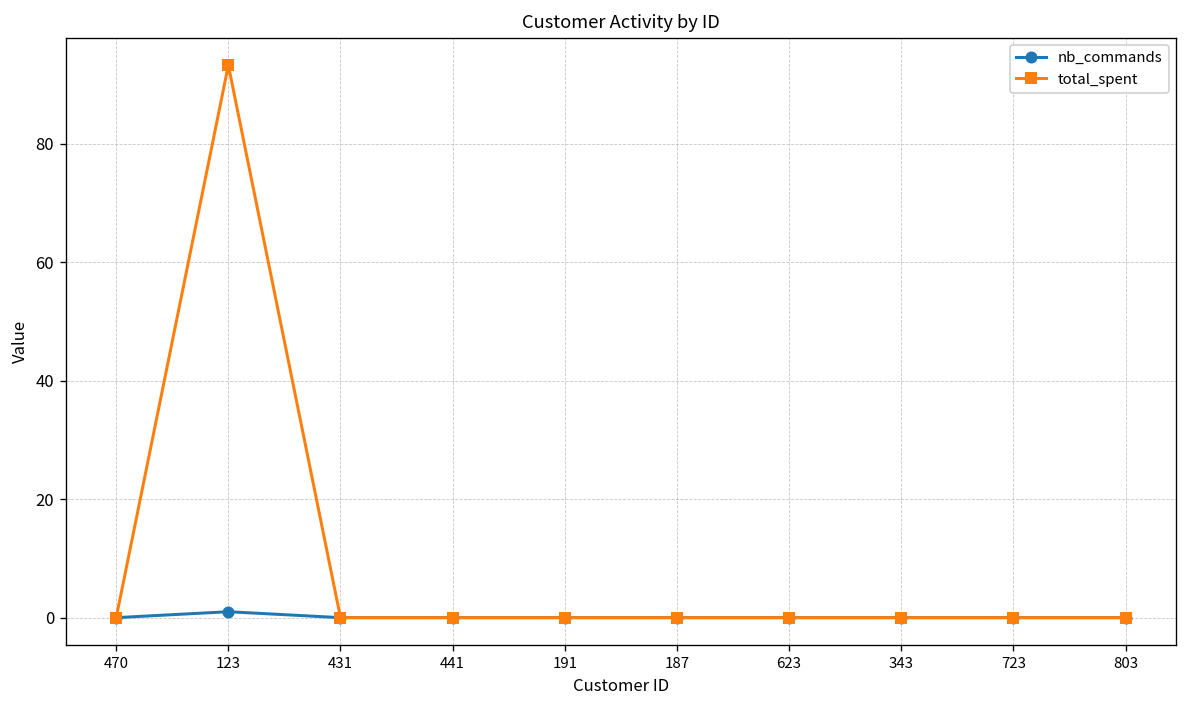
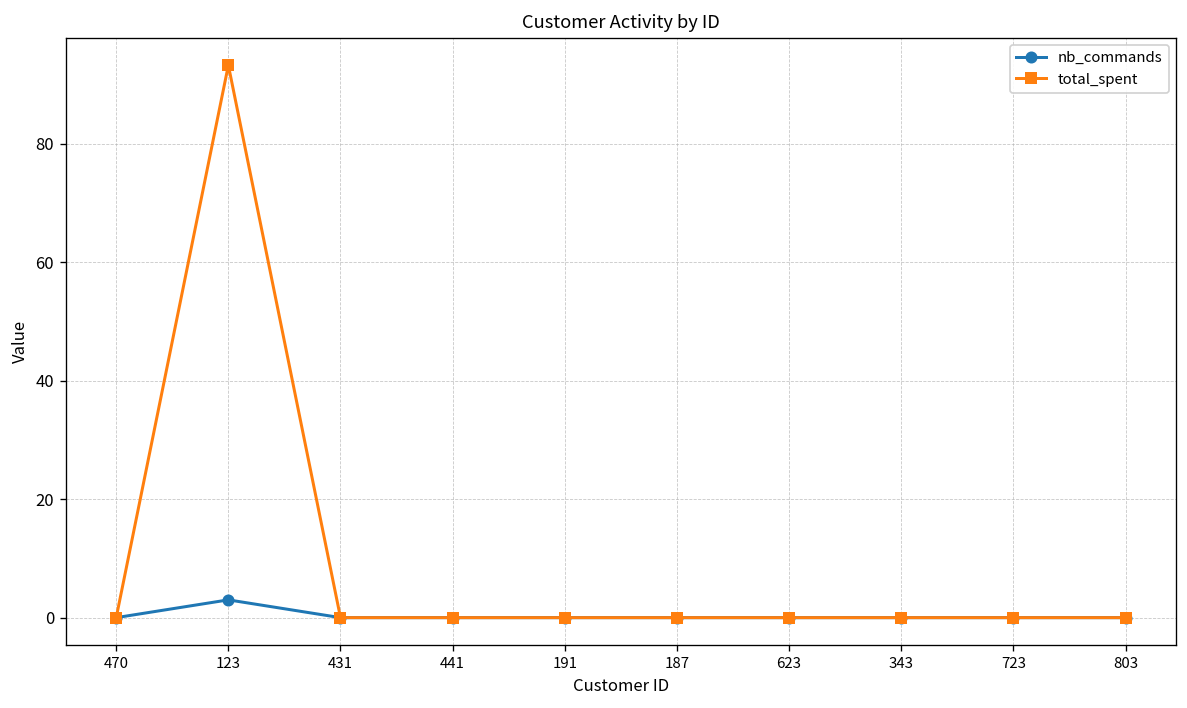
  {
    "nb_commands": {
-     "123": 1
+     "123": 3
    },
    "total_spent": {
      "123": 93
    }
  }
